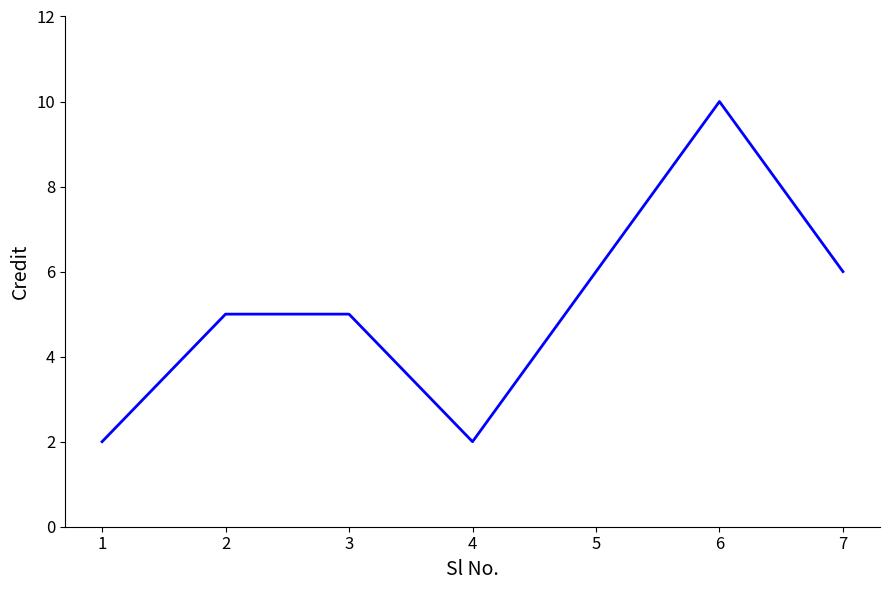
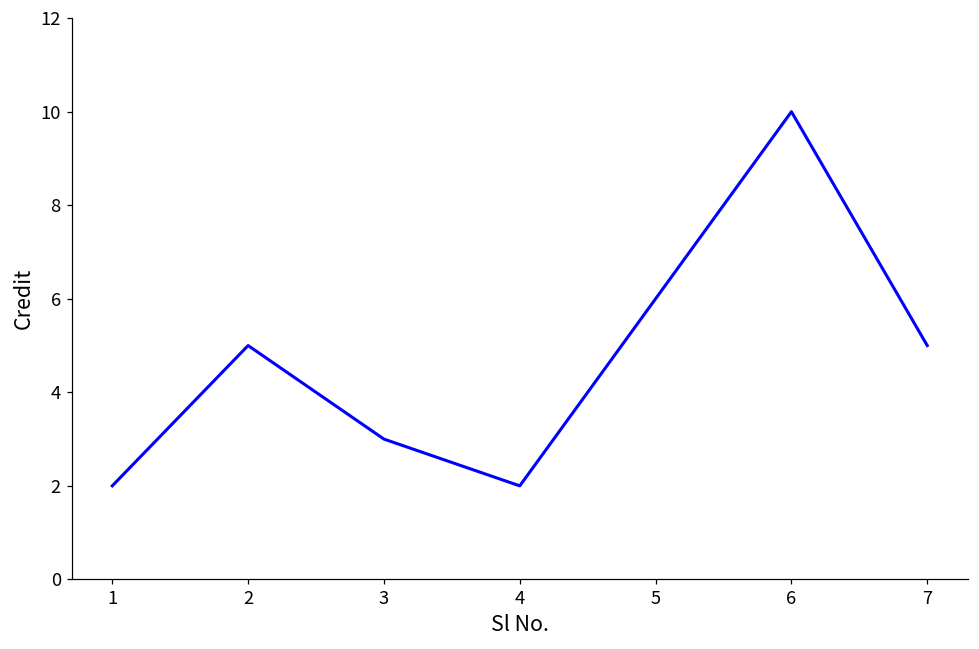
  {
    "1": 2,
    "2": 5,
-   "3": 5,
+   "3": 3,
    "4": 2,
    "5": 6,
    "6": 10,
-   "7": 6
+   "7": 5
  }
